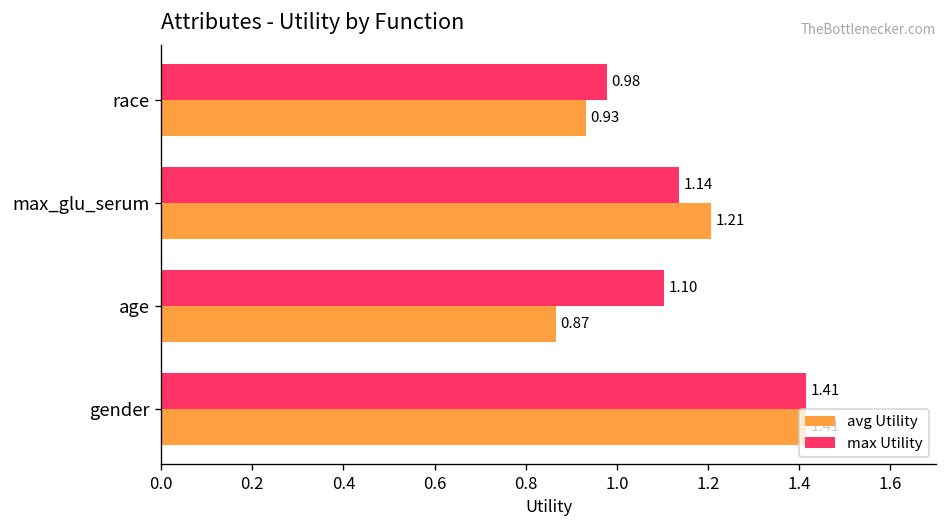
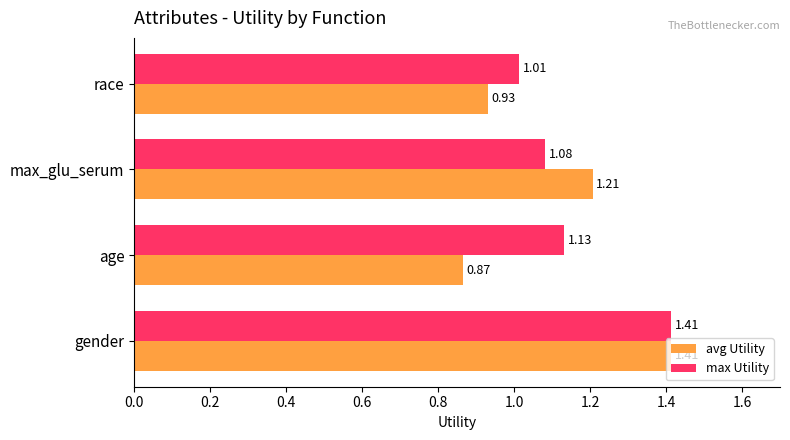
  {
    "avg Utility": {
      "race": 0.93,
      "max_glu_serum": 1.21,
      "age": 0.87
    },
    "max Utility": {
-     "race": 0.98,
-     "max_glu_serum": 1.14,
-     "age": 1.10,
+     "race": 1.01,
+     "max_glu_serum": 1.08,
+     "age": 1.13,
      "gender": 1.41
    }
  }
